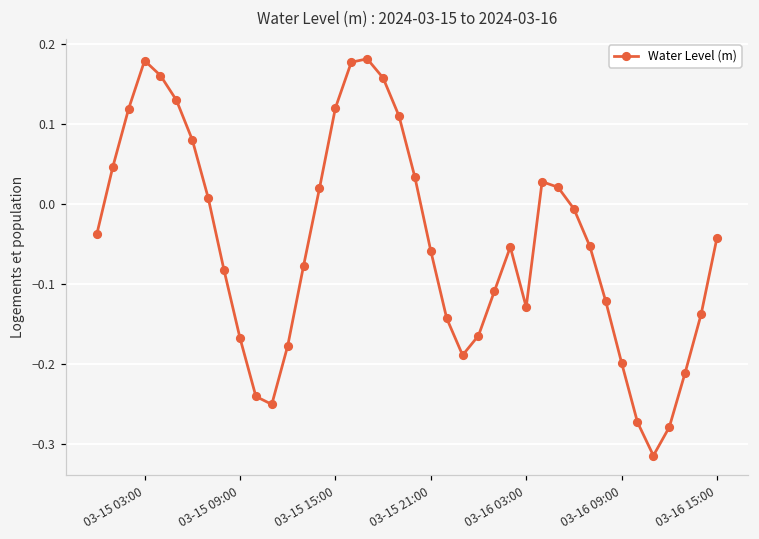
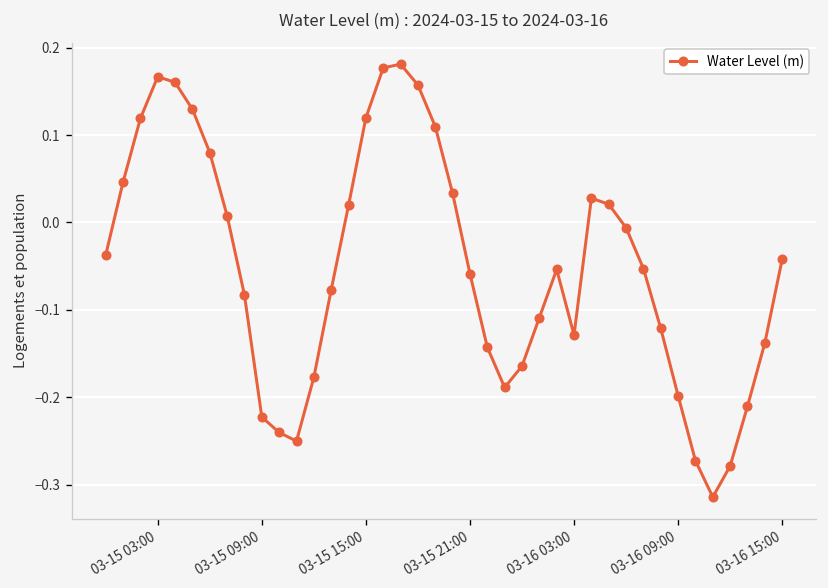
  {
-   "03-15 03:00": 0.18,
-   "03-15 09:00": -0.17,
+   "03-15 03:00": 0.17,
+   "03-15 09:00": -0.22,
    "03-15 15:00": 0.12,
    "03-15 21:00": -0.06,
    "03-16 03:00": -0.13,
    "03-16 09:00": -0.20,
    "03-16 15:00": -0.04
  }
